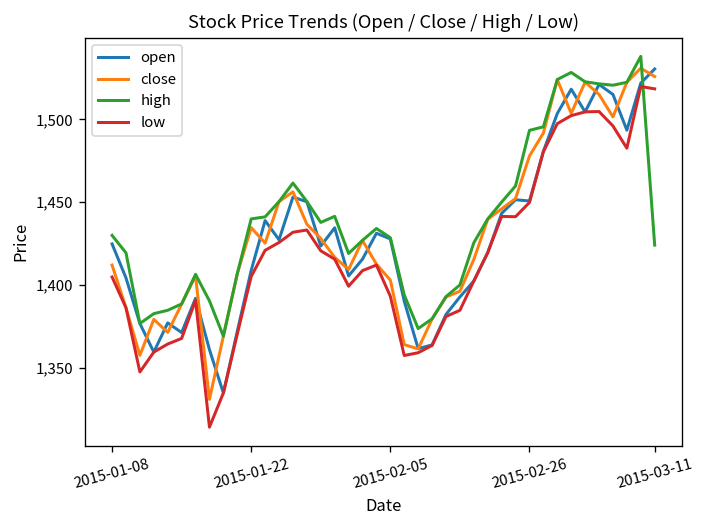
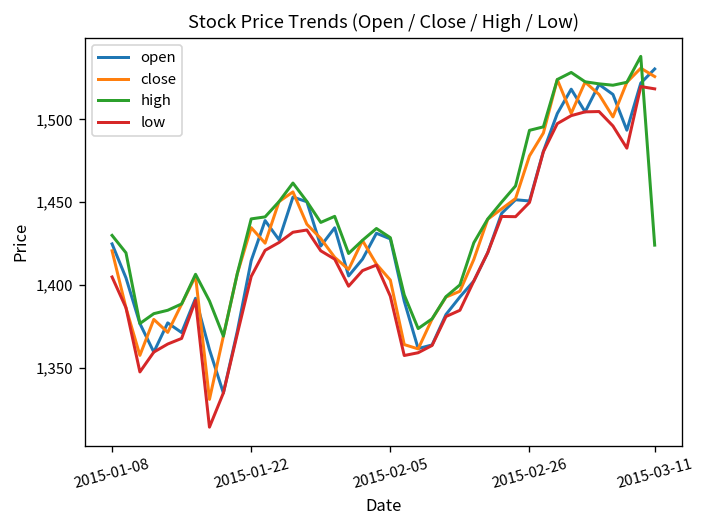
  {
    "open": {
      "2015-01-08": "1,425",
-     "2015-01-22": "1,409",
+     "2015-01-22": "1,415",
      "2015-03-11": "1,530"
    },
    "close": {
-     "2015-01-08": "1,412",
+     "2015-01-08": "1,421",
      "2015-01-22": "1,435",
      "2015-02-05": "1,403",
      "2015-02-26": "1,478",
      "2015-03-11": "1,526"
    },
    "high": {
      "2015-01-08": "1,430",
      "2015-01-22": "1,440",
      "2015-02-26": "1,493",
      "2015-03-11": "1,424"
    },
    "low": {
      "2015-01-08": "1,405",
      "2015-01-22": "1,405",
      "2015-02-05": "1,393",
      "2015-03-11": "1,518"
    }
  }
